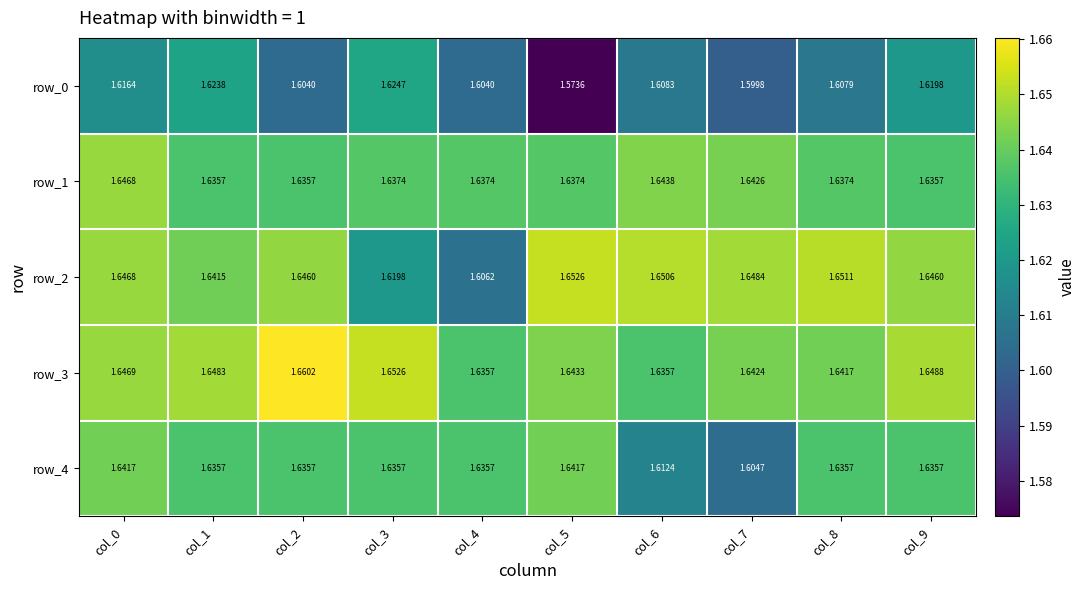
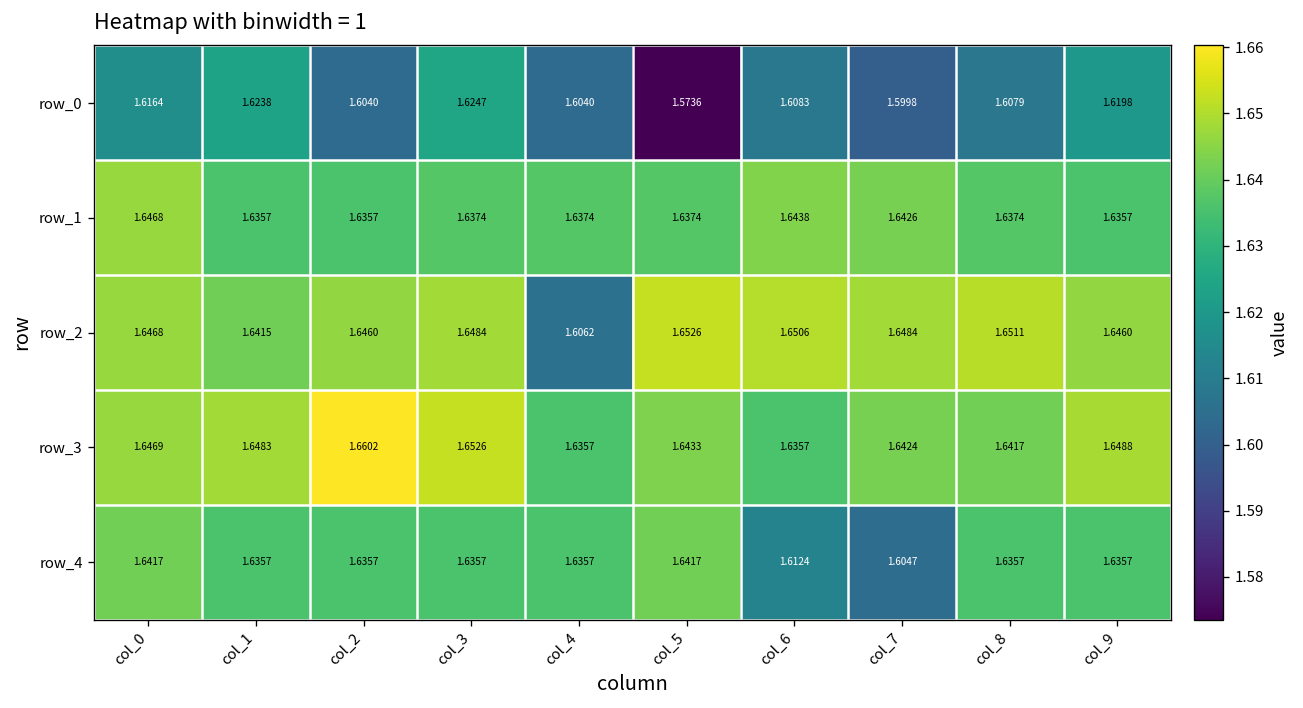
  {
    "row_0": {
      "col_0": 1.6164,
      "col_1": 1.6238,
      "col_2": 1.6040,
      "col_3": 1.6247,
      "col_4": 1.6040,
      "col_5": 1.5736,
      "col_6": 1.6083,
      "col_7": 1.5998,
      "col_8": 1.6079,
      "col_9": 1.6198
    },
    "row_1": {
      "col_0": 1.6468,
      "col_1": 1.6357,
      "col_2": 1.6357,
      "col_3": 1.6374,
      "col_4": 1.6374,
      "col_5": 1.6374,
      "col_6": 1.6438,
      "col_7": 1.6426,
      "col_8": 1.6374,
      "col_9": 1.6357
    },
    "row_2": {
      "col_0": 1.6468,
      "col_1": 1.6415,
      "col_2": 1.6460,
-     "col_3": 1.6198,
+     "col_3": 1.6484,
      "col_4": 1.6062,
      "col_5": 1.6526,
      "col_6": 1.6506,
      "col_7": 1.6484,
      "col_8": 1.6511,
      "col_9": 1.6460
    },
    "row_3": {
      "col_0": 1.6469,
      "col_1": 1.6483,
      "col_2": 1.6602,
      "col_3": 1.6526,
      "col_4": 1.6357,
      "col_5": 1.6433,
      "col_6": 1.6357,
      "col_7": 1.6424,
      "col_8": 1.6417,
      "col_9": 1.6488
    },
    "row_4": {
      "col_0": 1.6417,
      "col_1": 1.6357,
      "col_2": 1.6357,
      "col_3": 1.6357,
      "col_4": 1.6357,
      "col_5": 1.6417,
      "col_6": 1.6124,
      "col_7": 1.6047,
      "col_8": 1.6357,
      "col_9": 1.6357
    }
  }
